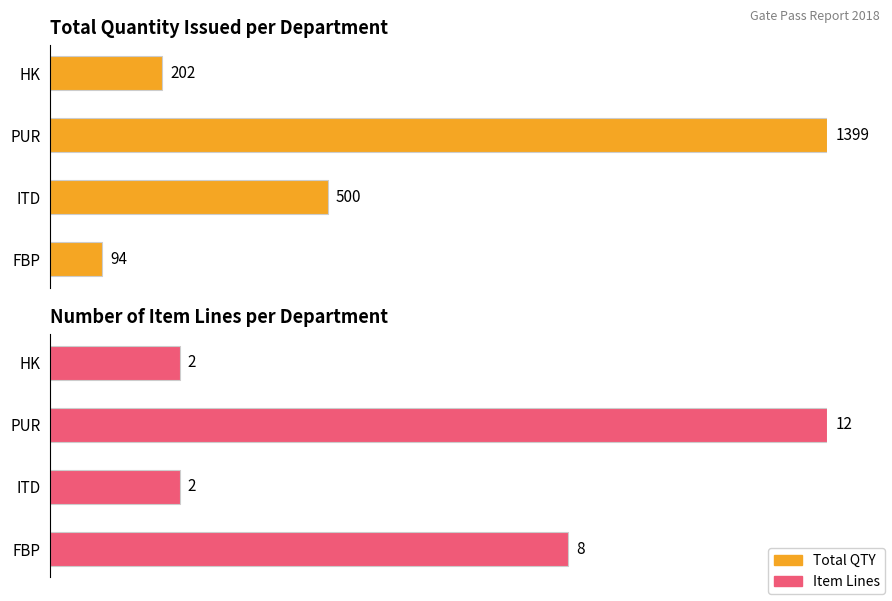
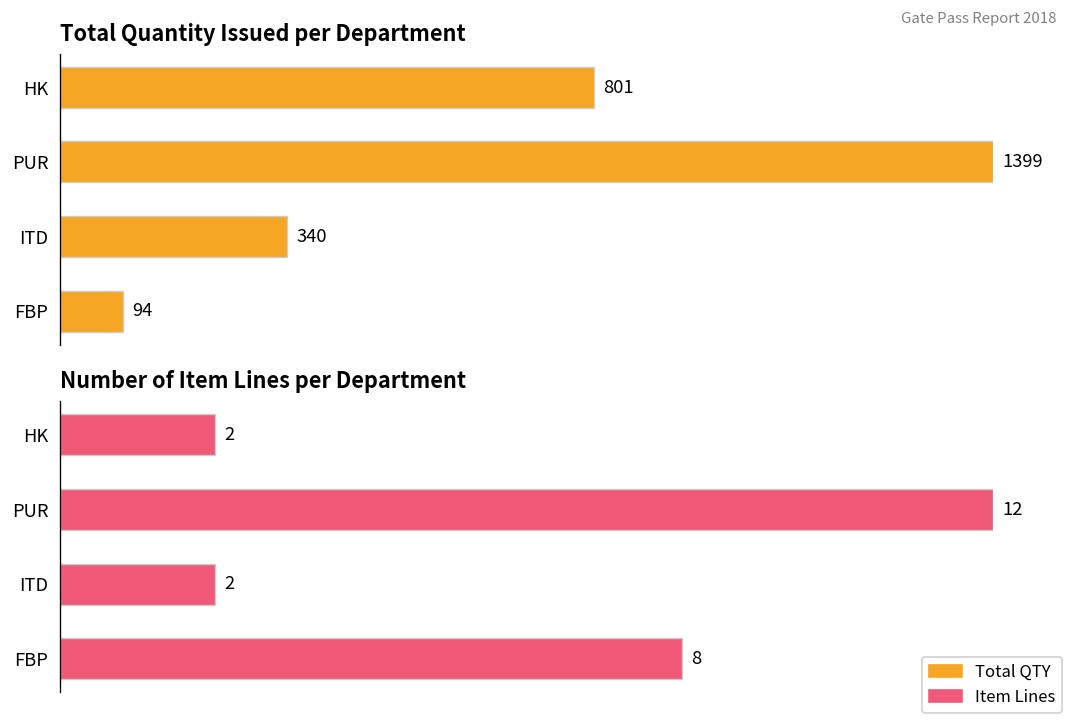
  {
    "Total Quantity Issued per Department": {
-     "HK": 202,
-     "ITD": 500
+     "HK": 801,
+     "ITD": 340
    }
  }
